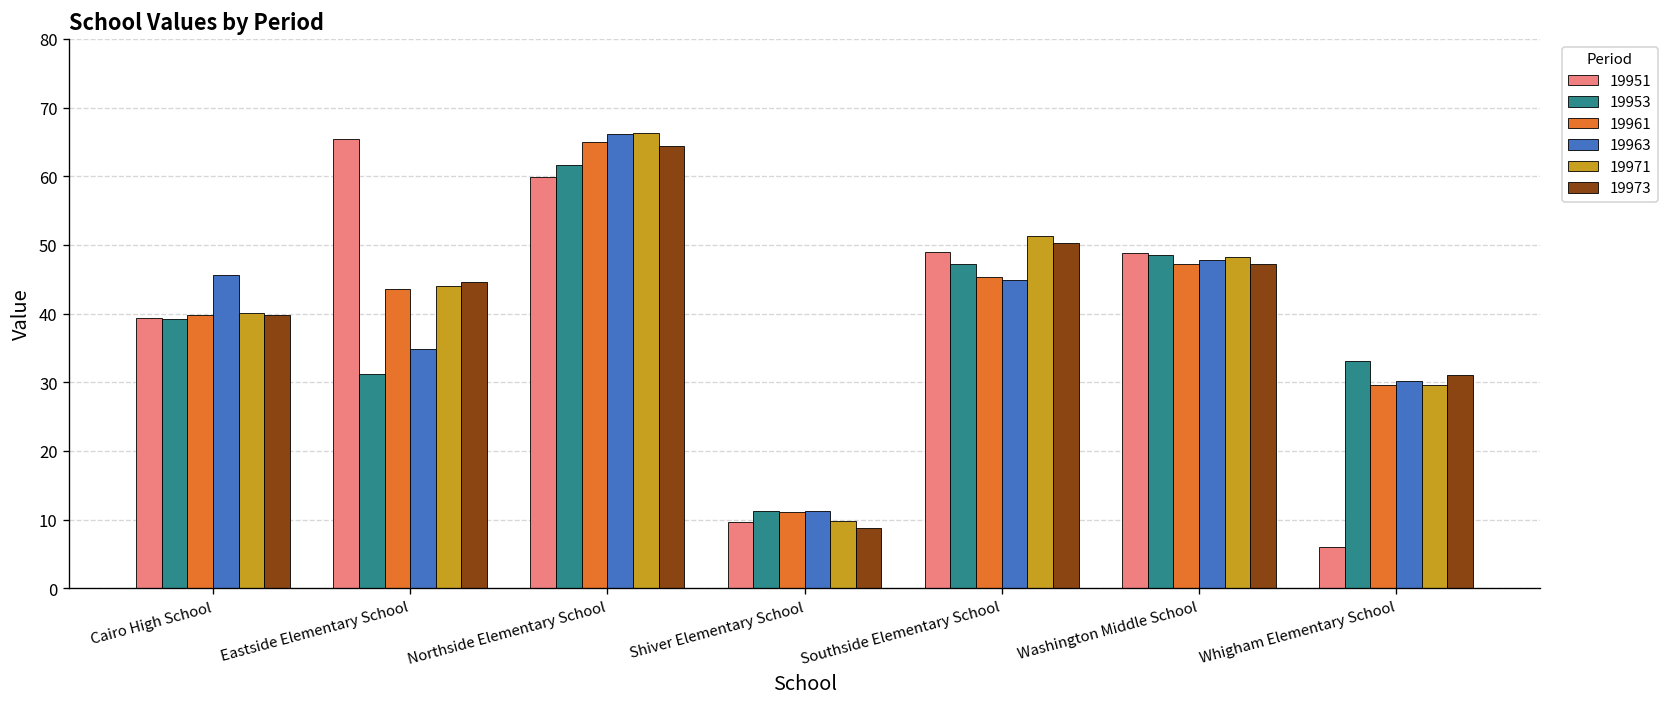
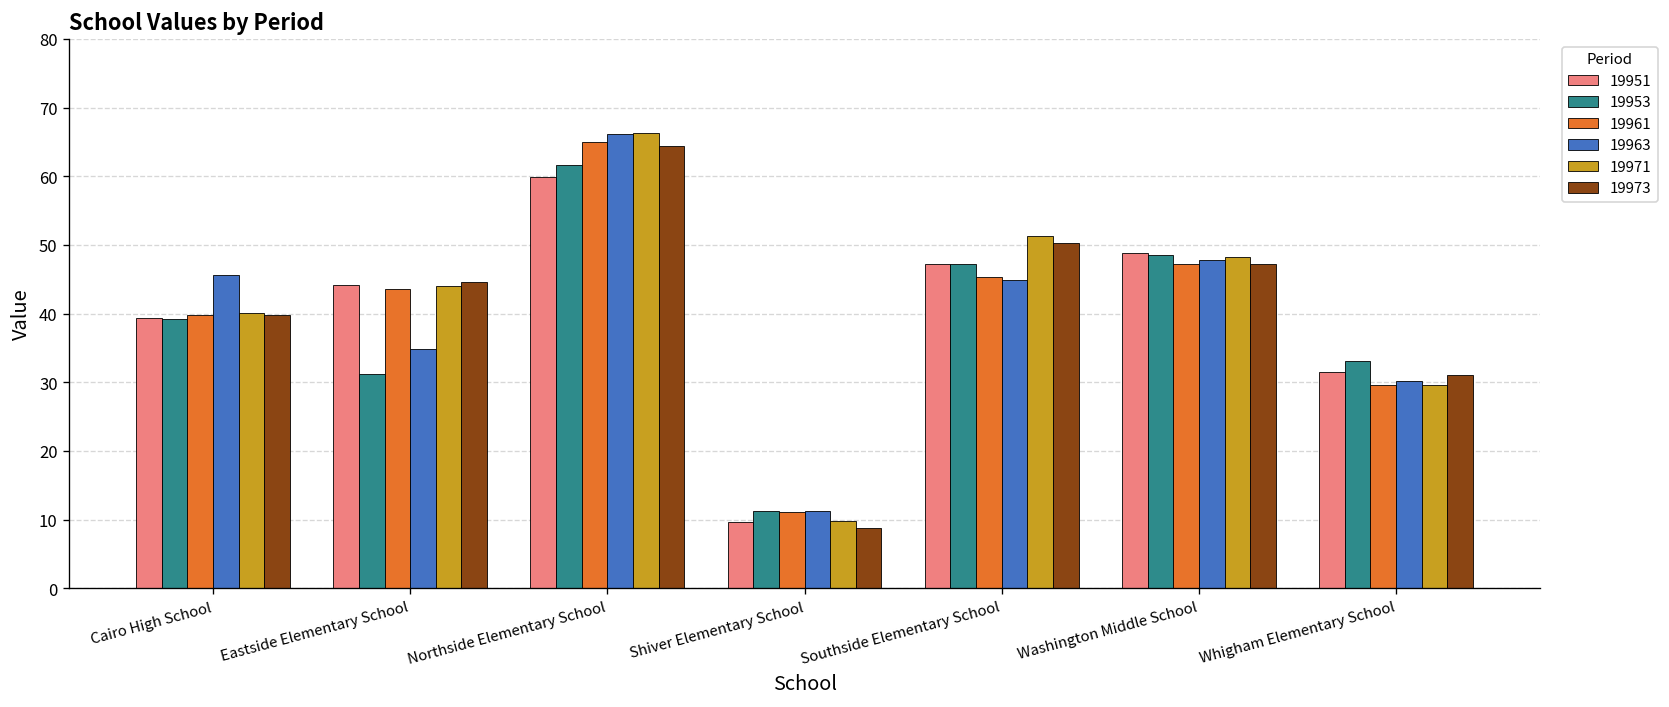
  {
    "19951": {
      "Cairo High School": 39,
-     "Eastside Elementary School": 65,
+     "Eastside Elementary School": 44,
      "Northside Elementary School": 60,
      "Shiver Elementary School": 10,
-     "Southside Elementary School": 49,
+     "Southside Elementary School": 47,
      "Washington Middle School": 49,
-     "Whigham Elementary School": 6
+     "Whigham Elementary School": 32
    },
    "19953": {
      "Cairo High School": 39,
      "Eastside Elementary School": 31,
      "Northside Elementary School": 62,
      "Shiver Elementary School": 11,
      "Southside Elementary School": 47,
      "Washington Middle School": 48,
      "Whigham Elementary School": 33
    },
    "19963": {
      "Cairo High School": 46,
      "Eastside Elementary School": 35,
      "Northside Elementary School": 66,
      "Shiver Elementary School": 11,
      "Southside Elementary School": 45,
      "Washington Middle School": 48,
      "Whigham Elementary School": 30
    },
    "19973": {
      "Cairo High School": 40,
      "Eastside Elementary School": 45,
      "Northside Elementary School": 64,
      "Shiver Elementary School": 9,
      "Southside Elementary School": 50,
      "Washington Middle School": 47,
      "Whigham Elementary School": 31
    }
  }
